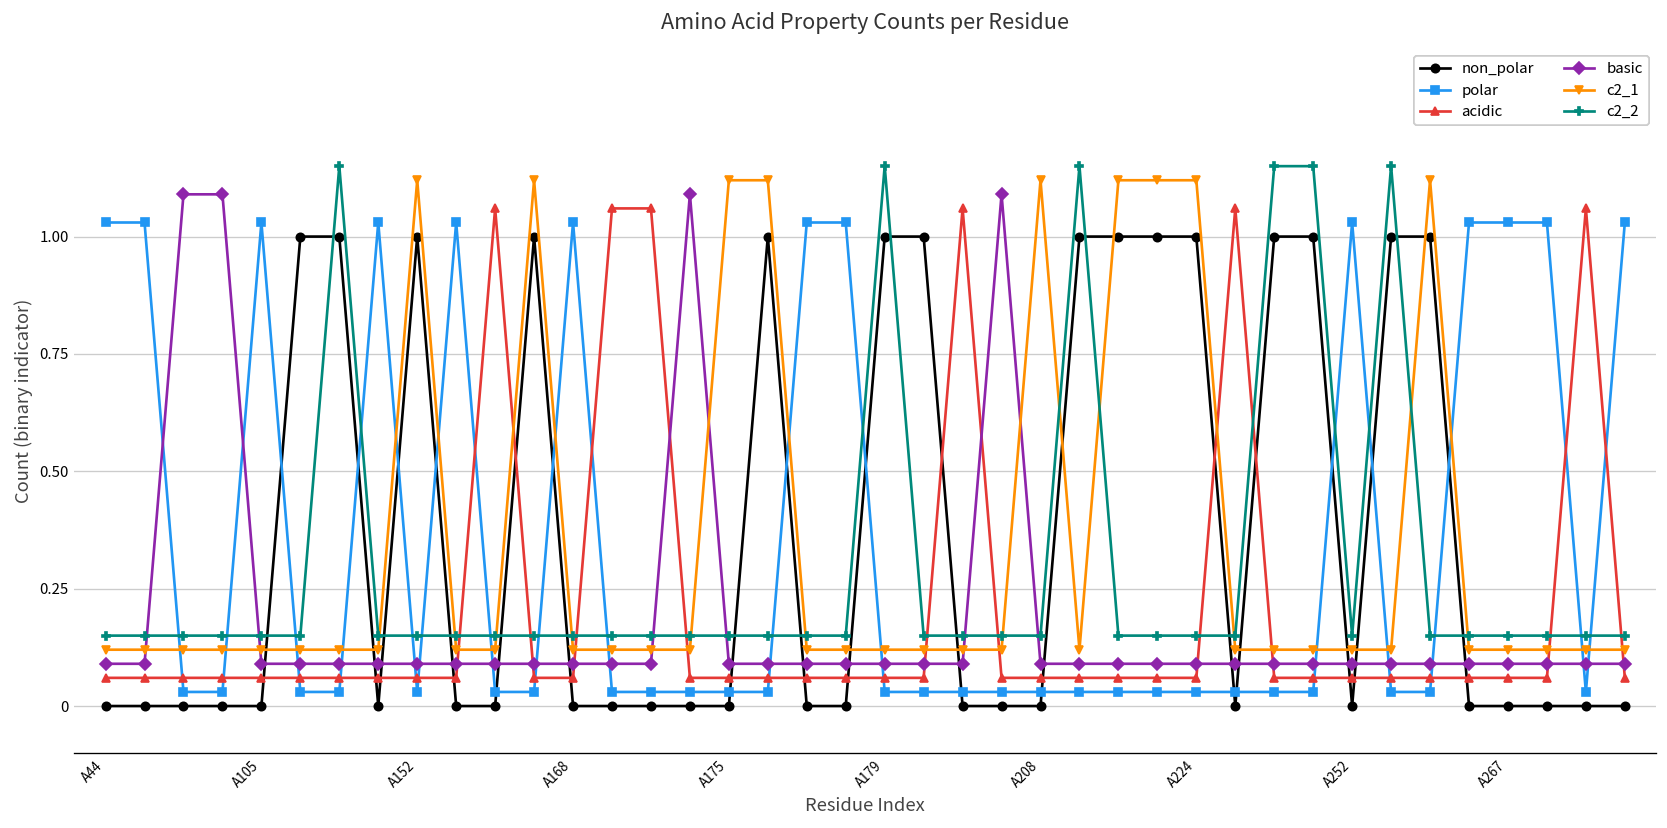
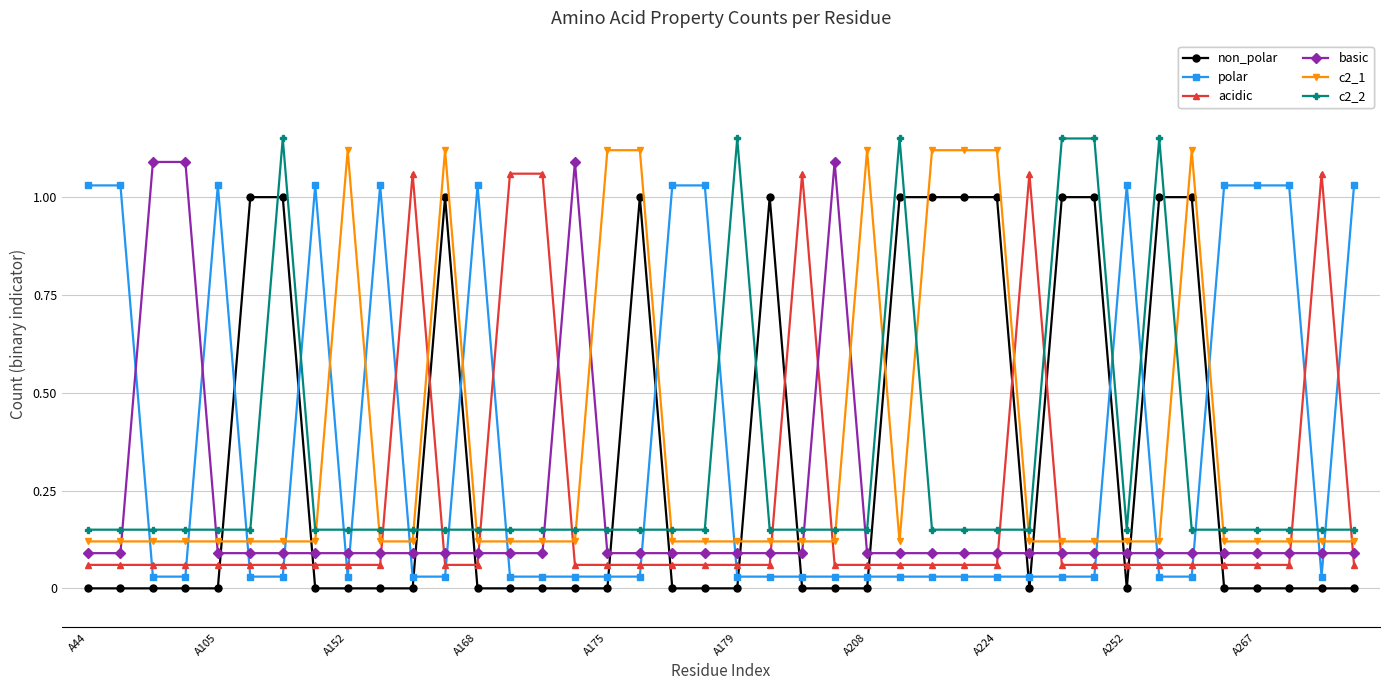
  {
    "non_polar": {
      "A44": 0,
      "A105": 0,
-     "A152": 1,
+     "A152": 0,
      "A168": 0,
      "A175": 0,
-     "A179": 1,
+     "A179": 0,
      "A208": 0,
      "A224": 1,
      "A252": 0,
      "A267": 0
    },
    "polar": {
      "A44": 1.03,
      "A105": 1.03,
      "A152": 0.03,
      "A168": 1.03,
      "A175": 0.03,
      "A179": 0.03,
      "A208": 0.03,
      "A224": 0.03,
      "A252": 1.03,
      "A267": 1.03
    },
    "acidic": {
      "A44": 0.06,
      "A105": 0.06,
      "A152": 0.06,
      "A168": 0.06,
      "A175": 0.06,
      "A179": 0.06,
      "A208": 0.06,
      "A224": 0.06,
      "A252": 0.06,
      "A267": 0.06
    },
    "basic": {
      "A44": 0.09,
      "A105": 0.09,
      "A152": 0.09,
      "A168": 0.09,
      "A175": 0.09,
      "A179": 0.09,
      "A208": 0.09,
      "A224": 0.09,
      "A252": 0.09,
      "A267": 0.09
    },
    "c2_1": {
      "A44": 0.12,
      "A105": 0.12,
      "A152": 1.12,
      "A168": 0.12,
      "A175": 1.12,
      "A179": 0.12,
      "A208": 1.12,
      "A224": 1.12,
      "A252": 0.12,
      "A267": 0.12
    },
    "c2_2": {
      "A44": 0.15,
      "A105": 0.15,
      "A152": 0.15,
      "A168": 0.15,
      "A175": 0.15,
      "A179": 1.15,
      "A208": 0.15,
      "A224": 0.15,
      "A252": 0.15,
      "A267": 0.15
    }
  }
